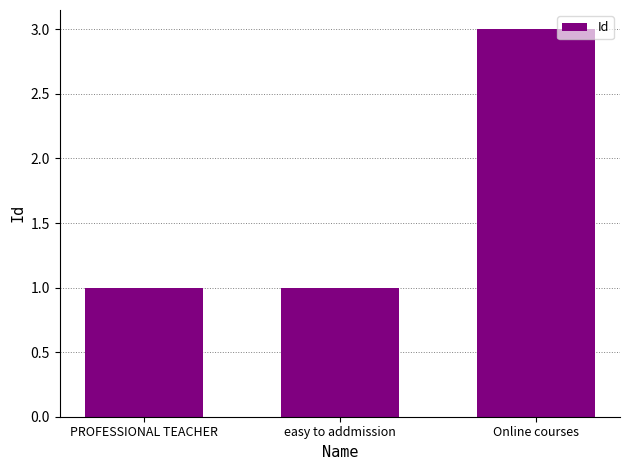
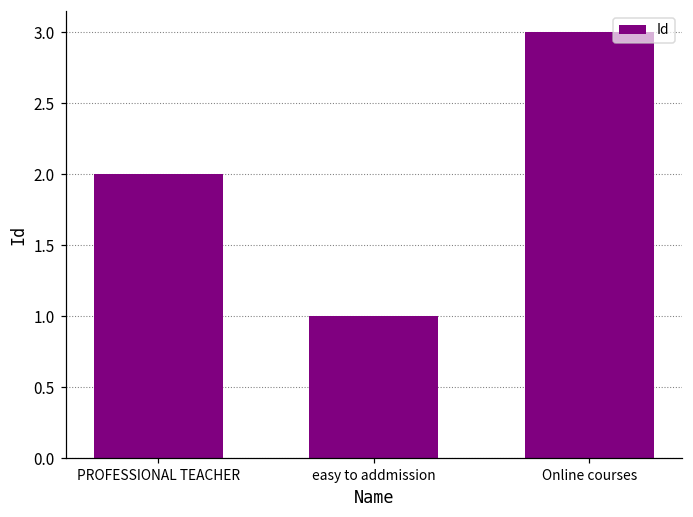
  {
-   "PROFESSIONAL TEACHER": 1,
+   "PROFESSIONAL TEACHER": 2,
    "easy to addmission": 1,
    "Online courses": 3
  }
